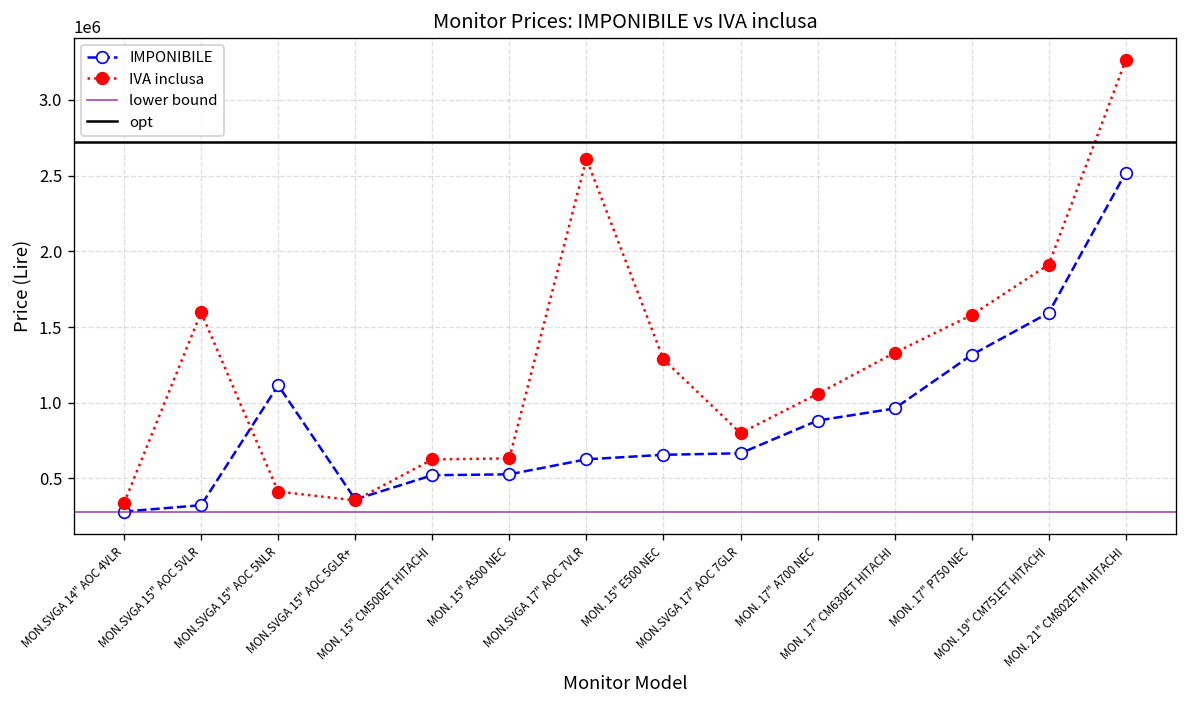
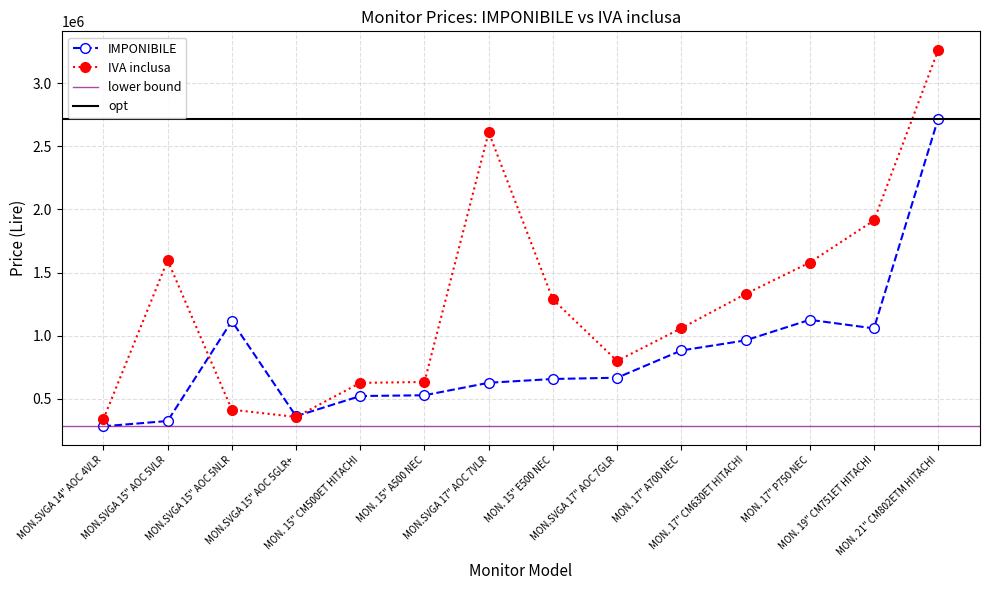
  {
    "IMPONIBILE": {
      "MON.SVGA 14\" AOC 4VLR": 280000,
      "MON.SVGA 15\" AOC 5VLR": 320000,
      "MON.SVGA 15\" AOC 5NLR": 1120000,
      "MON. 15\" CM500ET HITACHI": 520000,
      "MON. 15\" A500 NEC": 530000,
      "MON.SVGA 17\" AOC 7VLR": 630000,
      "MON. 15\" E500 NEC": 660000,
      "MON.SVGA 17\" AOC 7GLR": 670000,
      "MON. 17\" A700 NEC": 880000,
      "MON. 17\" CM630ET HITACHI": 960000,
-     "MON. 17\" P750 NEC": 1320000,
-     "MON. 19\" CM751ET HITACHI": 1590000,
-     "MON. 21\" CM802ETM HITACHI": 2520000
+     "MON. 17\" P750 NEC": 1130000,
+     "MON. 19\" CM751ET HITACHI": 1060000,
+     "MON. 21\" CM802ETM HITACHI": 2720000
    },
    "IVA inclusa": {
      "MON.SVGA 14\" AOC 4VLR": 340000,
      "MON.SVGA 15\" AOC 5VLR": 1600000,
      "MON.SVGA 15\" AOC 5NLR": 410000,
      "MON. 15\" CM500ET HITACHI": 630000,
      "MON. 15\" A500 NEC": 630000,
      "MON.SVGA 17\" AOC 7VLR": 2610000,
      "MON. 15\" E500 NEC": 1290000,
      "MON.SVGA 17\" AOC 7GLR": 800000,
      "MON. 17\" A700 NEC": 1060000,
      "MON. 17\" CM630ET HITACHI": 1330000,
      "MON. 17\" P750 NEC": 1580000,
      "MON. 19\" CM751ET HITACHI": 1910000,
      "MON. 21\" CM802ETM HITACHI": 3260000
    }
  }
